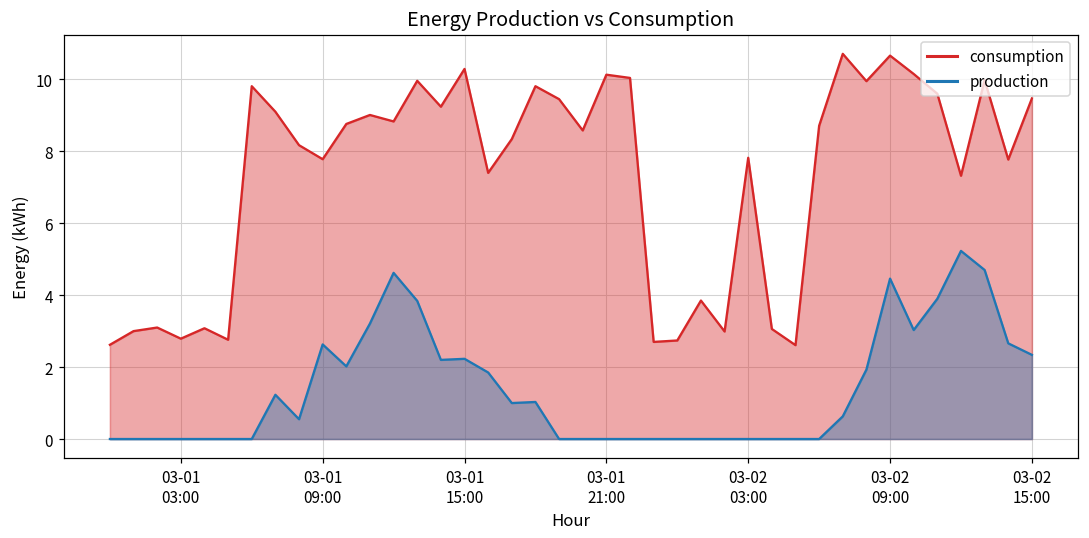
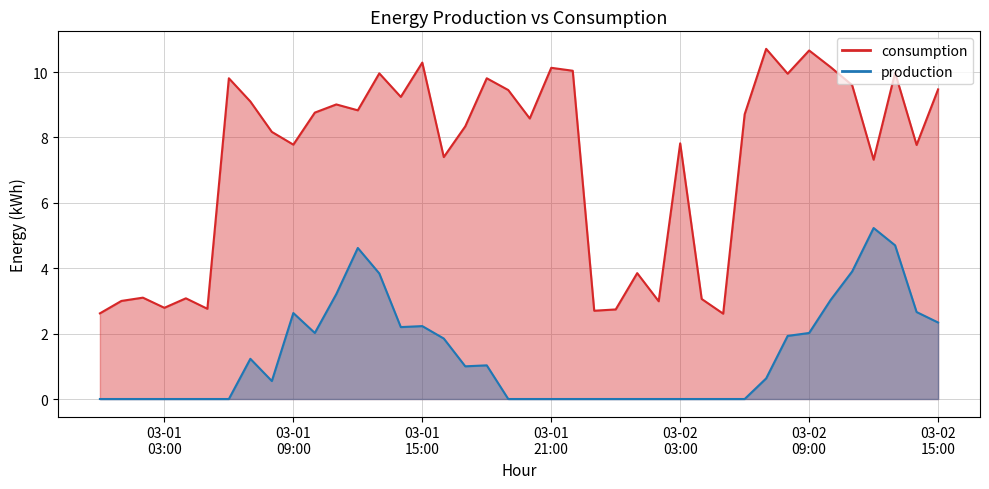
  {
    "consumption": {
      "03-01 03:00": 2.8,
      "03-01 09:00": 7.8,
      "03-01 15:00": 10.3,
      "03-01 21:00": 10.1,
      "03-02 03:00": 7.8,
      "03-02 09:00": 10.7,
      "03-02 15:00": 9.5
    },
    "production": {
      "03-01 03:00": 0.0,
      "03-01 09:00": 2.6,
      "03-01 15:00": 2.2,
      "03-01 21:00": 0.0,
      "03-02 03:00": 0.0,
-     "03-02 09:00": 4.5,
+     "03-02 09:00": 2.0,
      "03-02 15:00": 2.3
    }
  }
